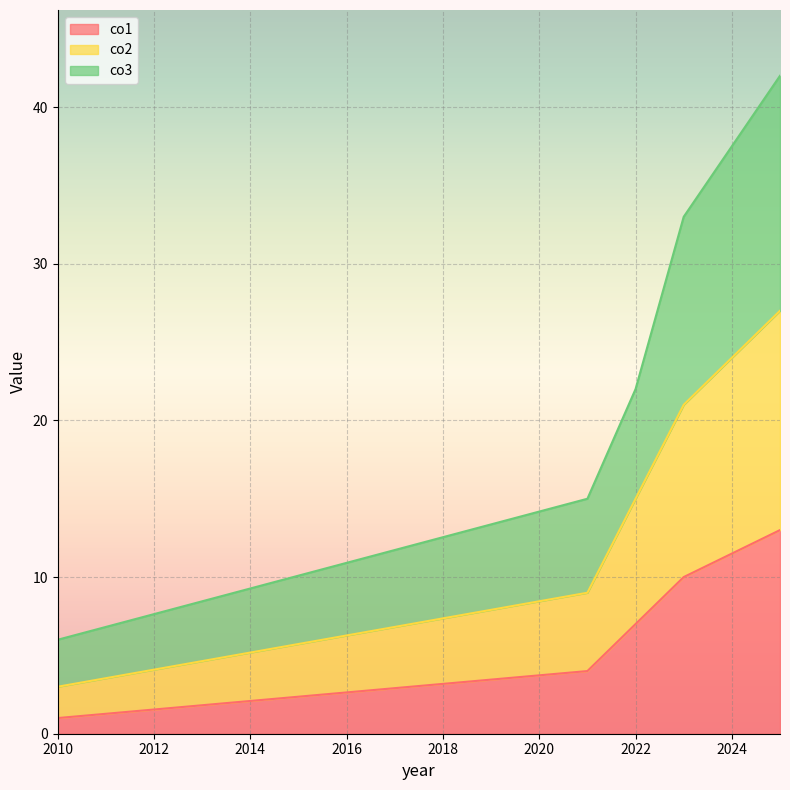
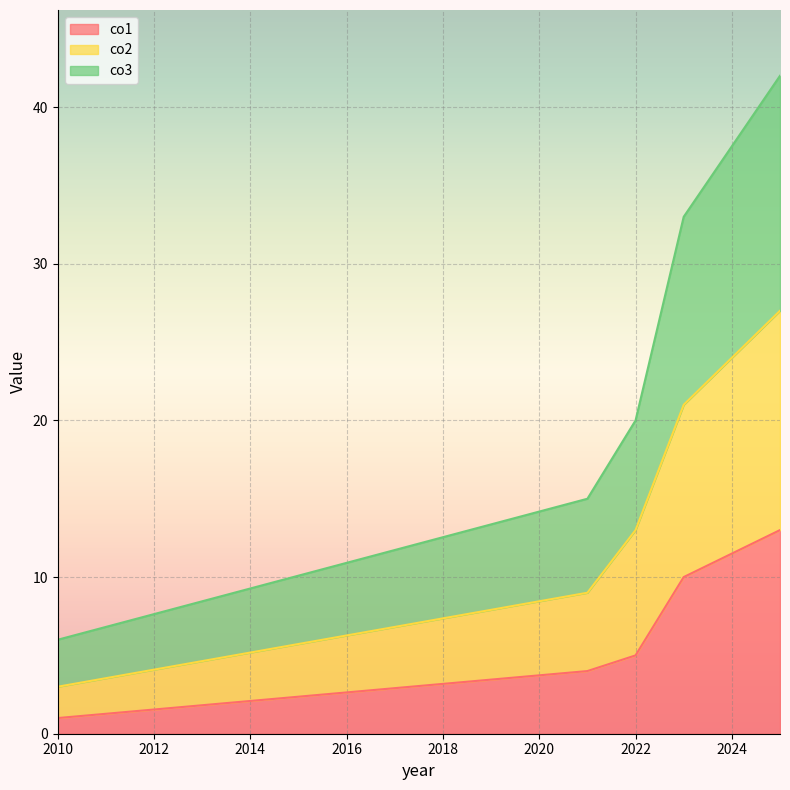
  {
    "co1": {
      "2010": 1,
-     "2022": 7
+     "2022": 5
    },
    "co2": {
      "2010": 2,
      "2022": 8
    },
    "co3": {
      "2010": 3,
      "2022": 7
    }
  }
